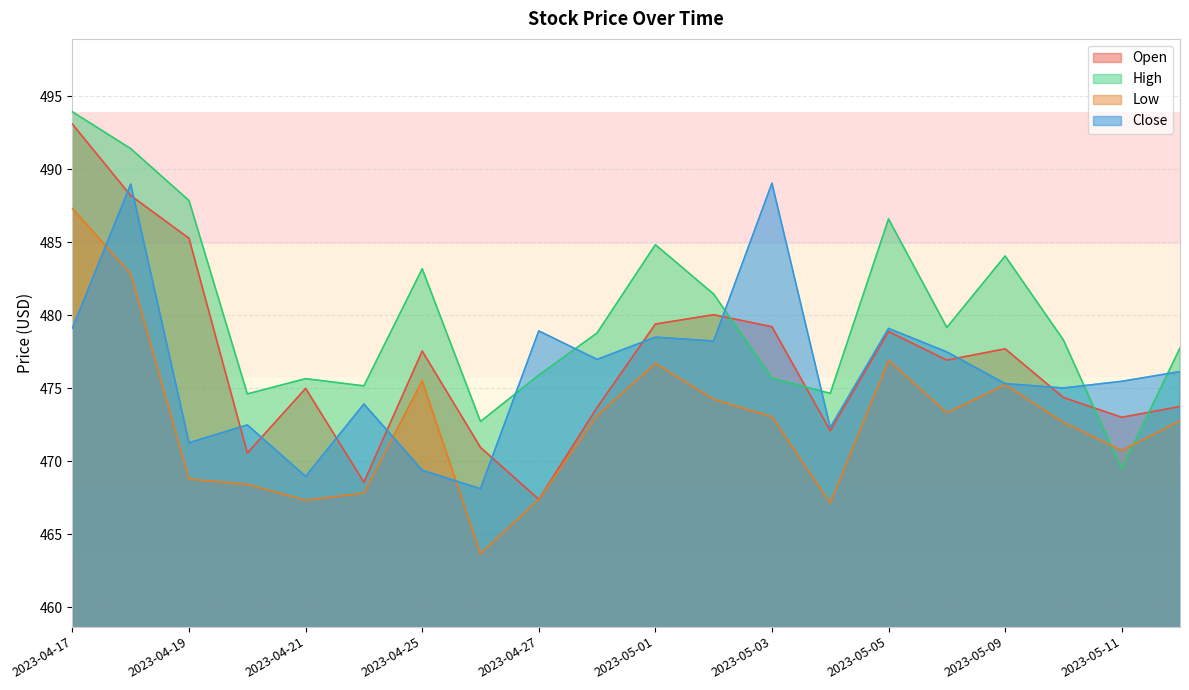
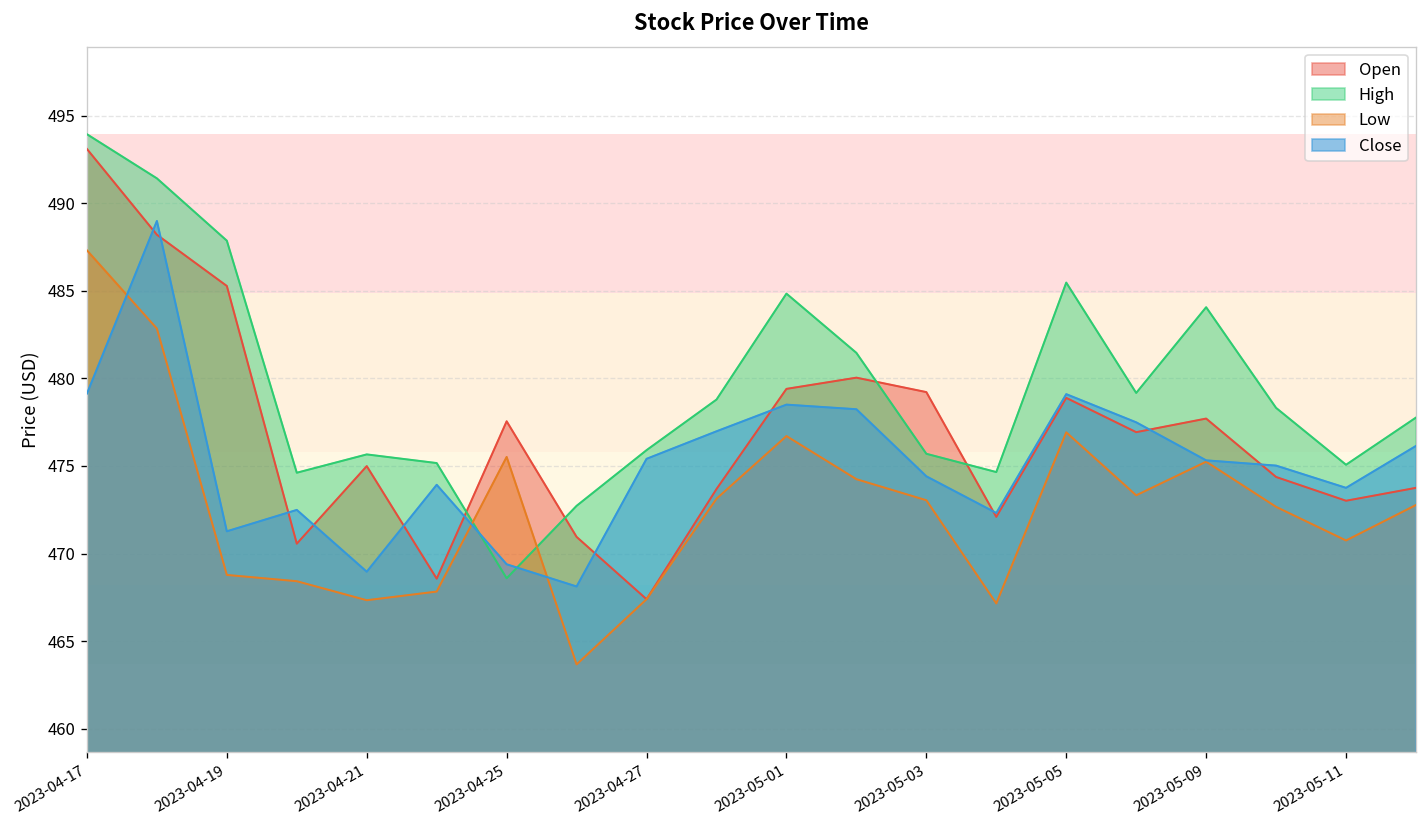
  {
    "High": {
      "2023-04-17": 493.9,
      "2023-04-19": 487.9,
      "2023-04-21": 475.7,
-     "2023-04-25": 483.2,
+     "2023-04-25": 468.6,
      "2023-04-27": 475.9,
      "2023-05-01": 484.8,
      "2023-05-03": 475.7,
-     "2023-05-05": 486.6,
+     "2023-05-05": 485.5,
      "2023-05-09": 484.1,
-     "2023-05-11": 469.5
+     "2023-05-11": 475.1
    },
    "Close": {
      "2023-04-17": 479.1,
      "2023-04-19": 471.3,
      "2023-04-21": 469.0,
      "2023-04-25": 469.4,
-     "2023-04-27": 478.9,
+     "2023-04-27": 475.4,
      "2023-05-01": 478.5,
-     "2023-05-03": 489.1,
+     "2023-05-03": 474.4,
      "2023-05-05": 479.1,
-     "2023-05-11": 475.5
+     "2023-05-11": 473.8
    }
  }
